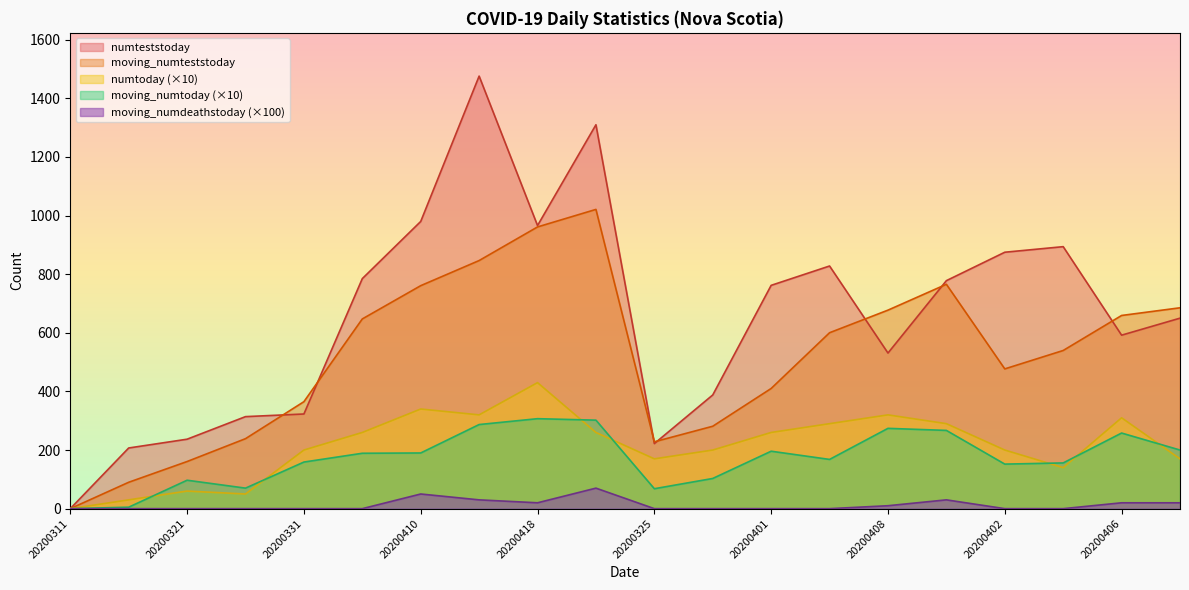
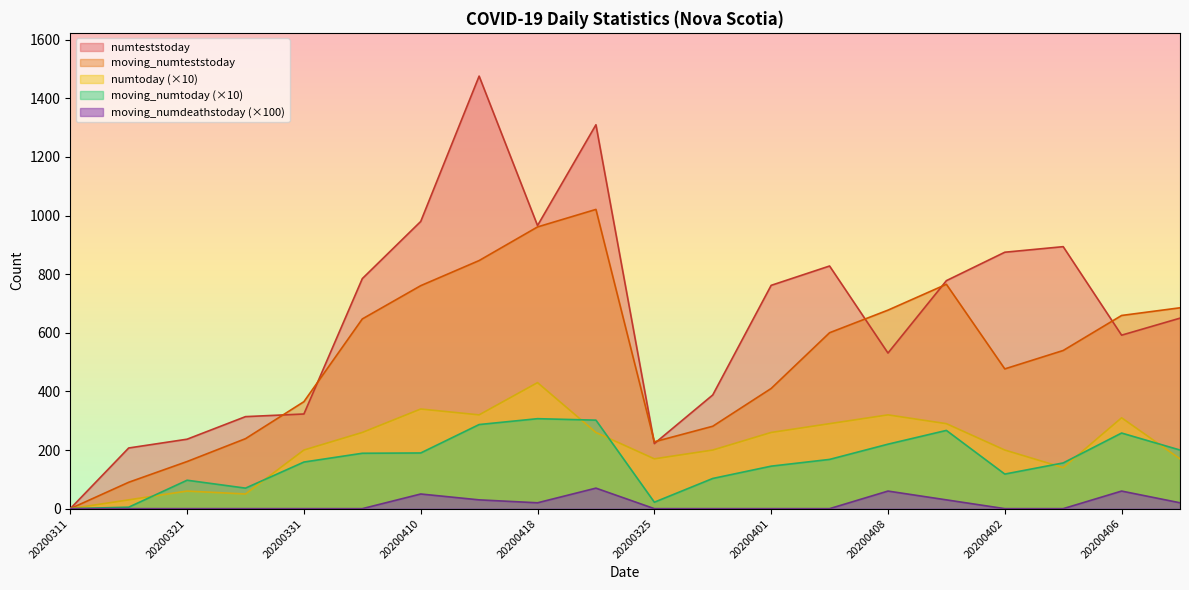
  {
    "moving_numtoday (×10)": {
      "20200321": 100,
      "20200331": 160,
      "20200410": 190,
      "20200418": 310,
-     "20200325": 70,
-     "20200401": 200,
-     "20200408": 270,
-     "20200402": 150,
+     "20200325": 20,
+     "20200401": 150,
+     "20200408": 220,
+     "20200402": 120,
      "20200406": 260
    },
    "moving_numdeathstoday (×100)": {
      "20200321": 0,
      "20200331": 0,
      "20200410": 50,
      "20200418": 20,
      "20200325": 0,
      "20200401": 0,
-     "20200408": 10,
+     "20200408": 60,
      "20200402": 0,
-     "20200406": 20
+     "20200406": 60
    }
  }
